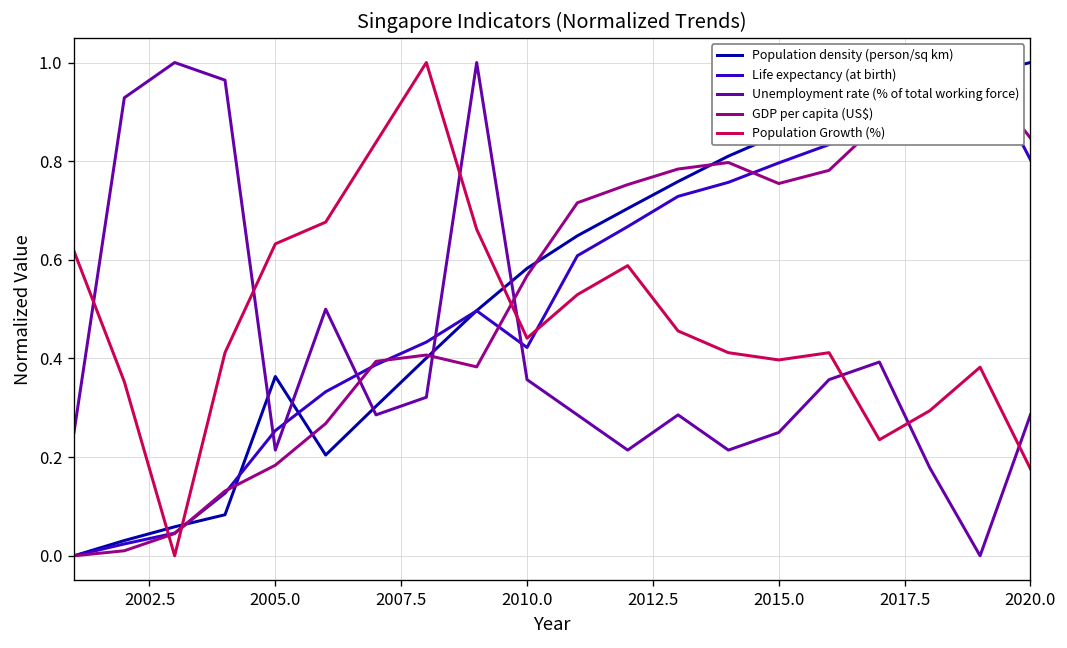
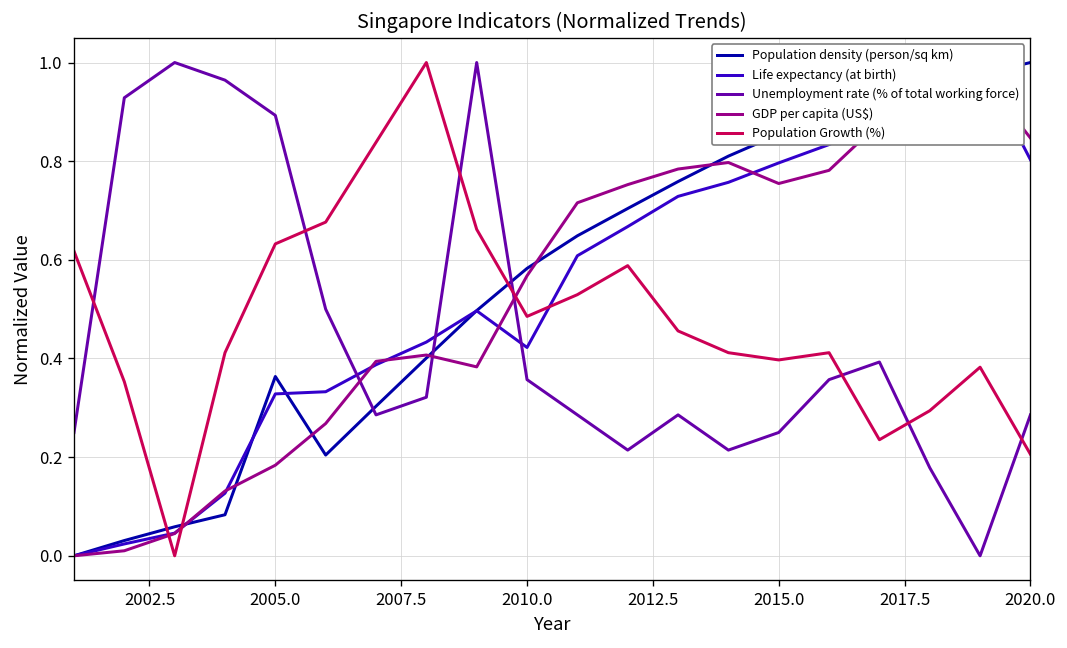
  {
    "Population density (person/sq km)": {
      "2005.0": 0.36,
      "2010.0": 0.58,
      "2020.0": 1.00
    },
    "Life expectancy (at birth)": {
-     "2005.0": 0.25,
+     "2005.0": 0.33,
      "2010.0": 0.42,
      "2015.0": 0.80,
      "2020.0": 0.80
    },
    "Unemployment rate (% of total working force)": {
-     "2005.0": 0.21,
+     "2005.0": 0.89,
      "2010.0": 0.36,
      "2015.0": 0.25,
      "2020.0": 0.29
    },
    "GDP per capita (US$)": {
      "2005.0": 0.18,
      "2010.0": 0.57,
      "2015.0": 0.75,
      "2020.0": 0.85
    },
    "Population Growth (%)": {
      "2005.0": 0.63,
-     "2010.0": 0.44,
+     "2010.0": 0.49,
      "2015.0": 0.40,
-     "2020.0": 0.18
+     "2020.0": 0.21
    }
  }
